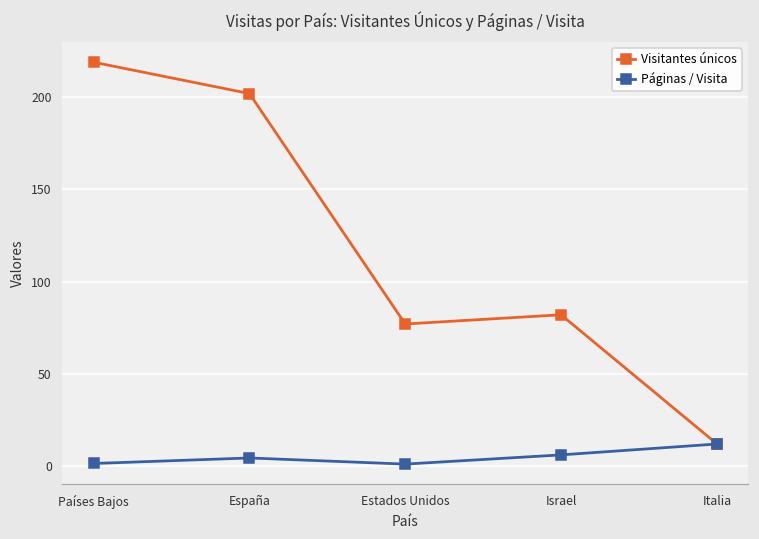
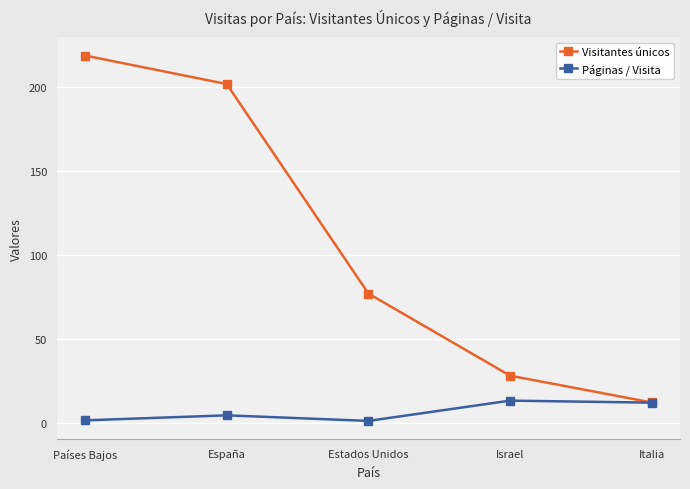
  {
    "Visitantes únicos": {
      "Países Bajos": 219,
      "España": 202,
      "Estados Unidos": 77,
-     "Israel": 82
+     "Israel": 28
    },
    "Páginas / Visita": {
      "Países Bajos": 1,
      "España": 4,
      "Estados Unidos": 1,
-     "Israel": 6
+     "Israel": 13
    }
  }
